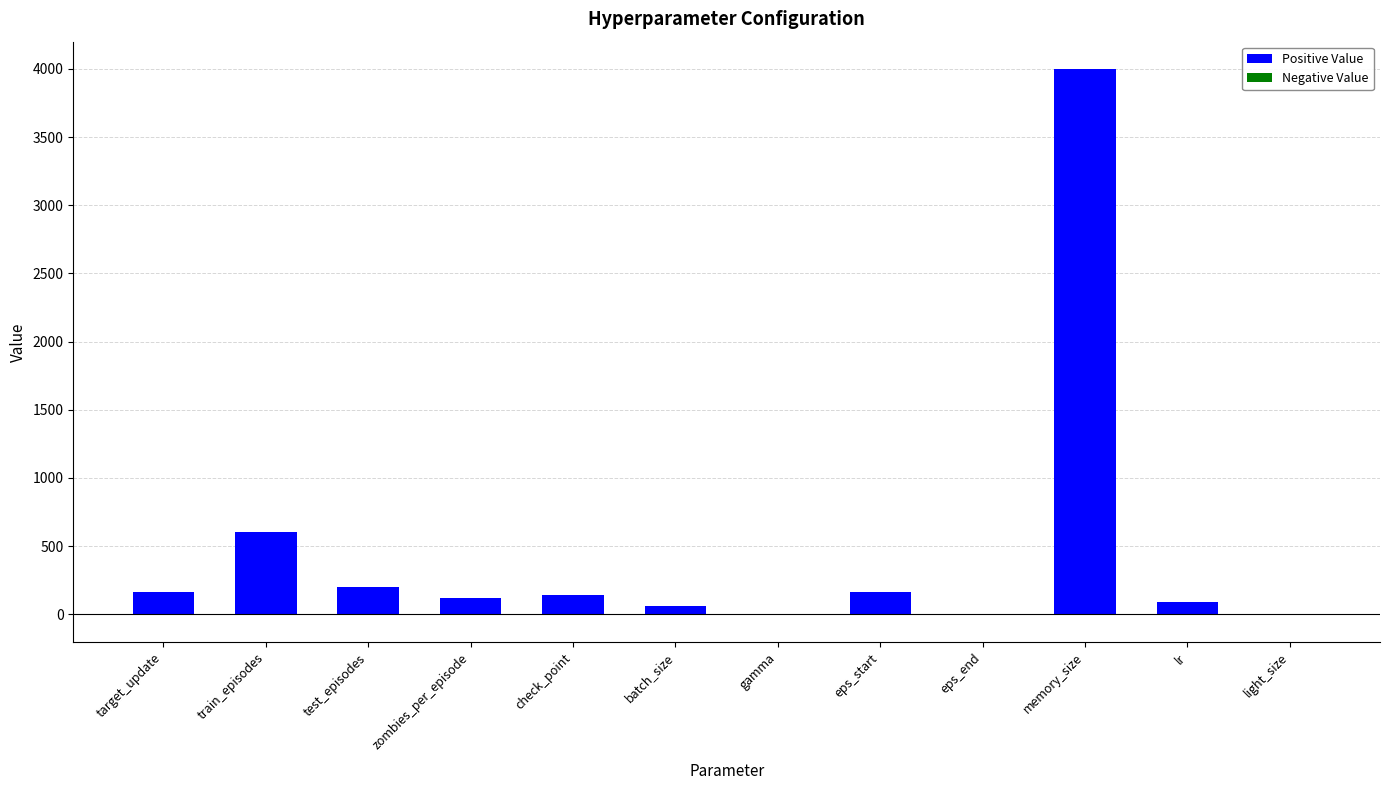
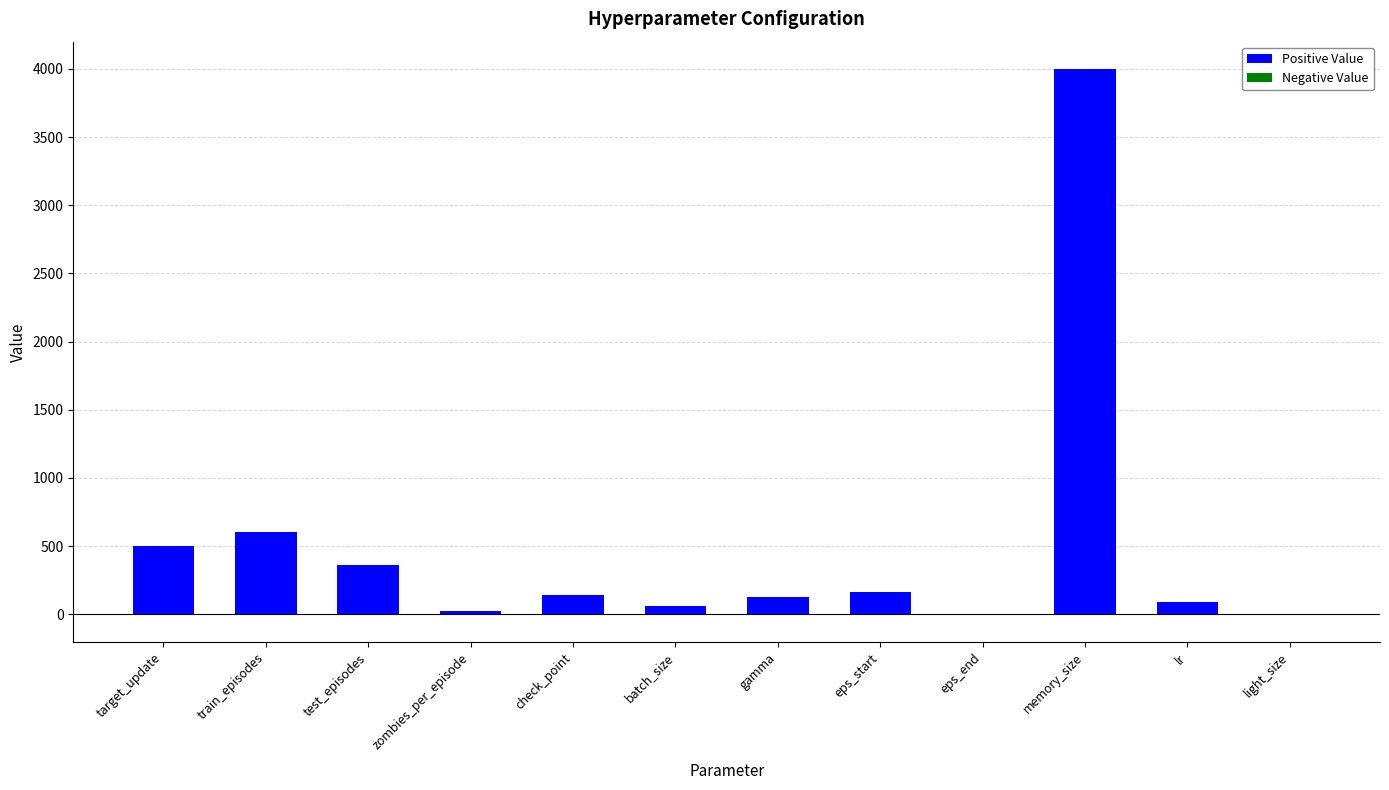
  {
    "Positive Value": {
-     "target_update": 160,
+     "target_update": 500,
      "train_episodes": 600,
-     "test_episodes": 200,
-     "zombies_per_episode": 120,
+     "test_episodes": 360,
+     "zombies_per_episode": 20,
      "check_point": 140,
      "batch_size": 60,
-     "gamma": 0,
+     "gamma": 130,
      "eps_start": 160,
      "memory_size": 4000,
      "lr": 90
    }
  }
